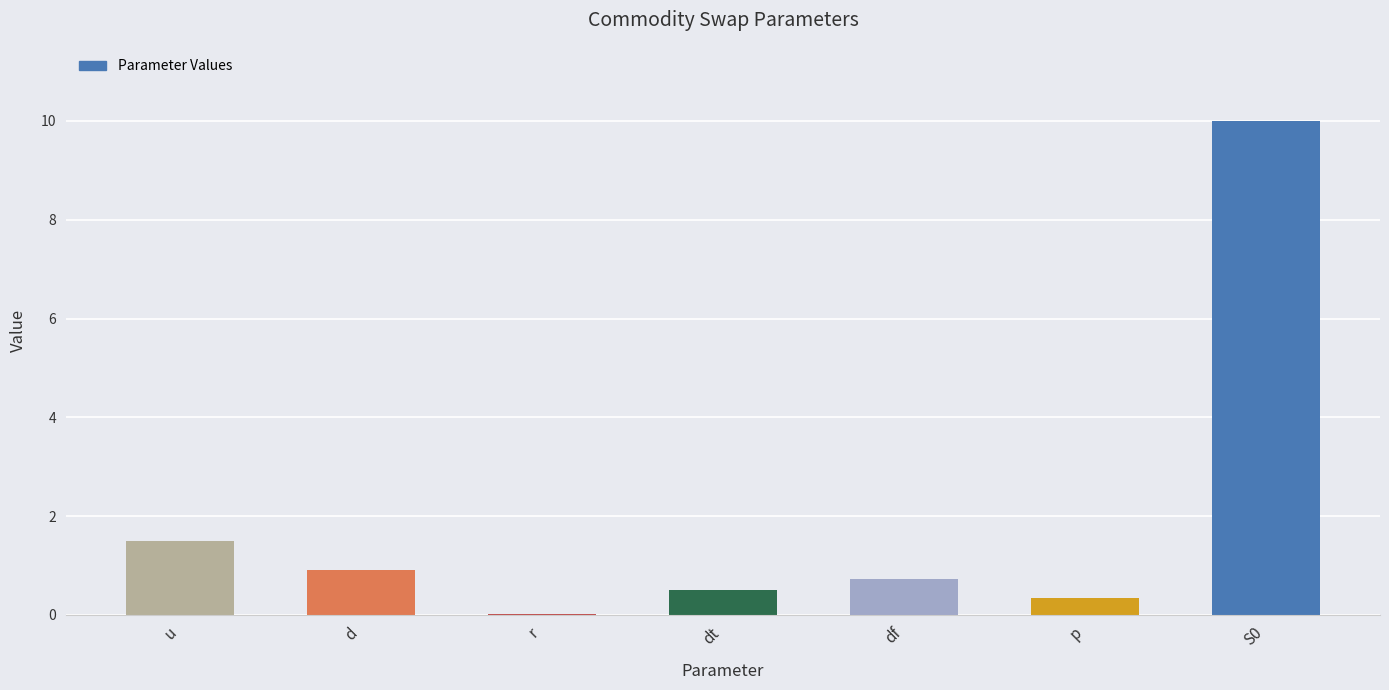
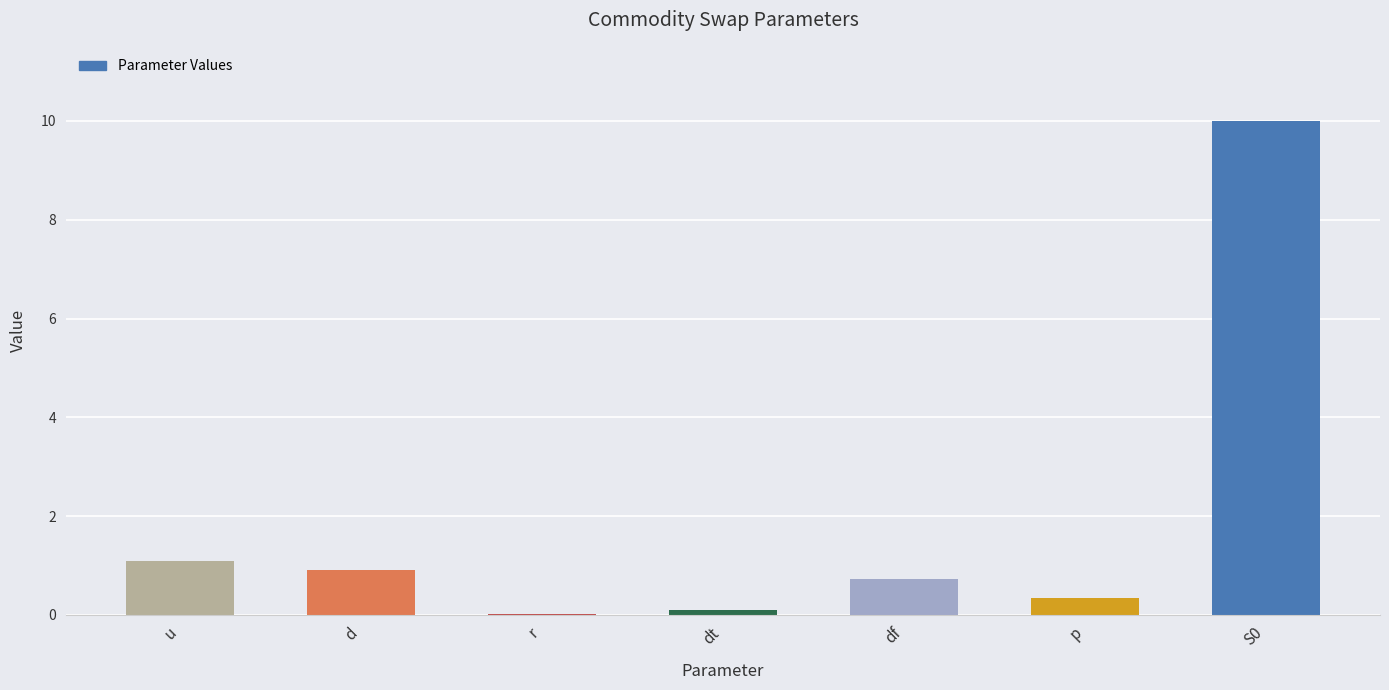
  {
-   "u": 1.5,
+   "u": 1.1,
    "d": 0.9,
-   "dt": 0.5,
+   "dt": 0.1,
    "df": 0.7,
    "p": 0.3,
    "S0": 10.0
  }
